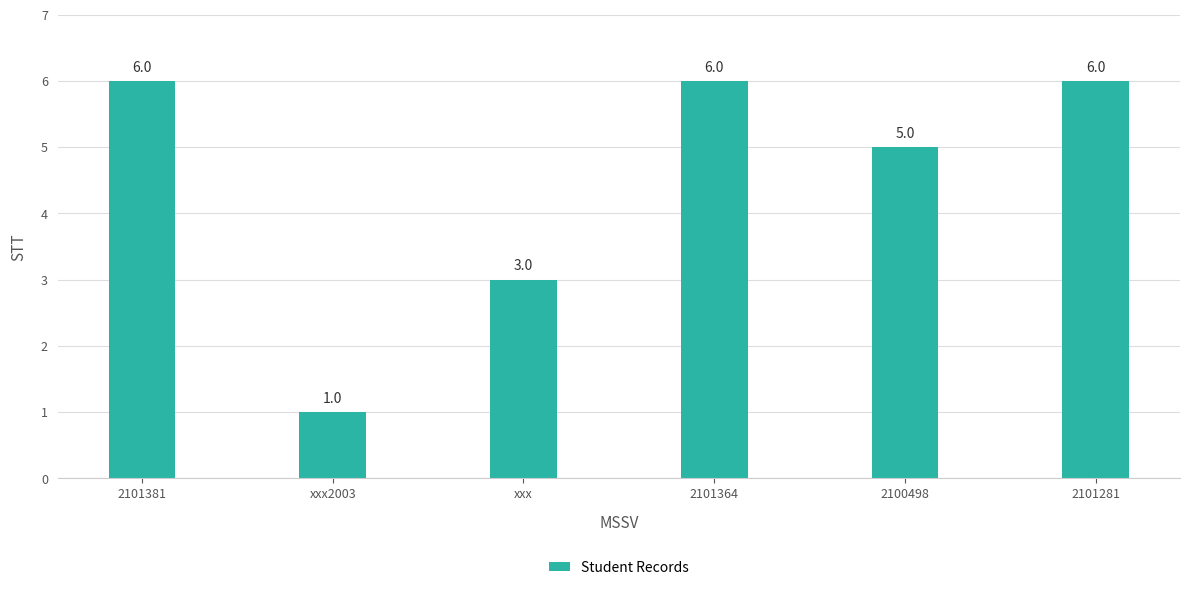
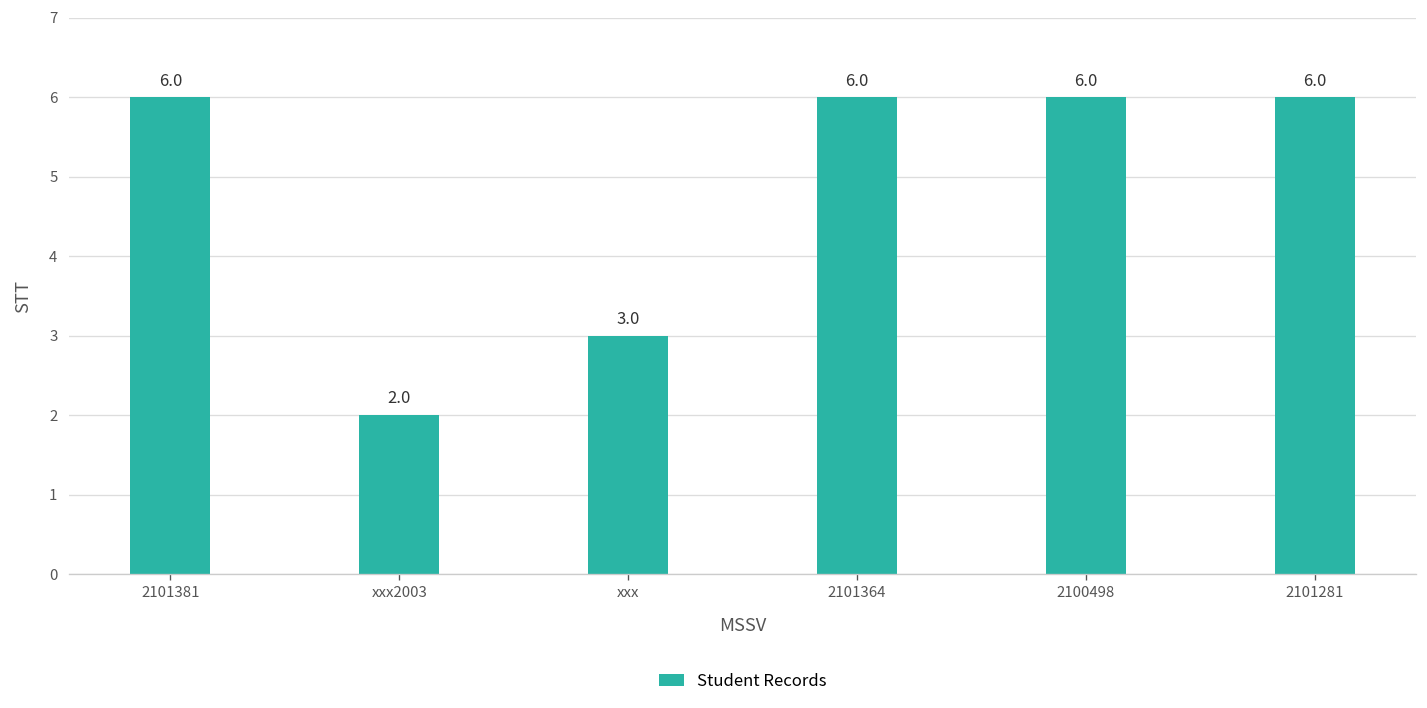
  {
    "2101381": 6.0,
-   "xxx2003": 1.0,
+   "xxx2003": 2.0,
    "xxx": 3.0,
    "2101364": 6.0,
-   "2100498": 5.0,
+   "2100498": 6.0,
    "2101281": 6.0
  }
